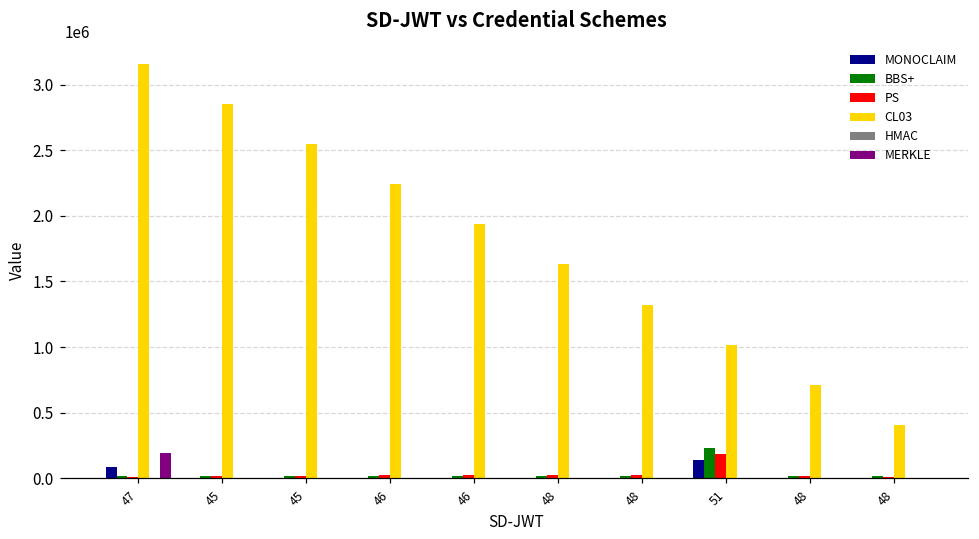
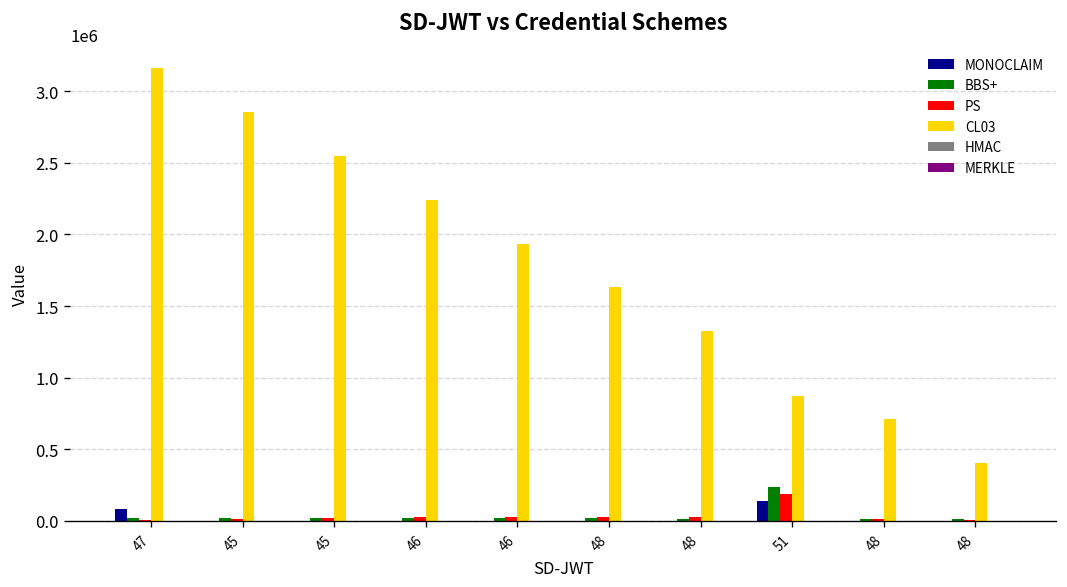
  {
    "MONOCLAIM": {
      "47": 80000,
      "51": 140000
    },
    "BBS+": {
      "51": 230000
    },
    "PS": {
      "51": 190000
    },
    "CL03": {
      "47": 3160000,
-     "51": 1020000
+     "51": 870000
    },
    "MERKLE": {
-     "47": 190000
+     "47": 0
    }
  }
